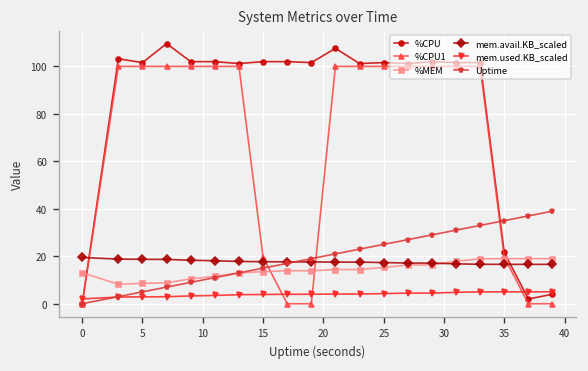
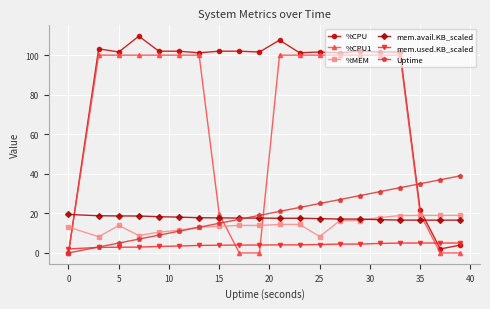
  {
    "%MEM": {
      "0": 13,
-     "5": 9,
+     "5": 14,
      "15": 14,
-     "25": 15
+     "25": 8
    }
  }
